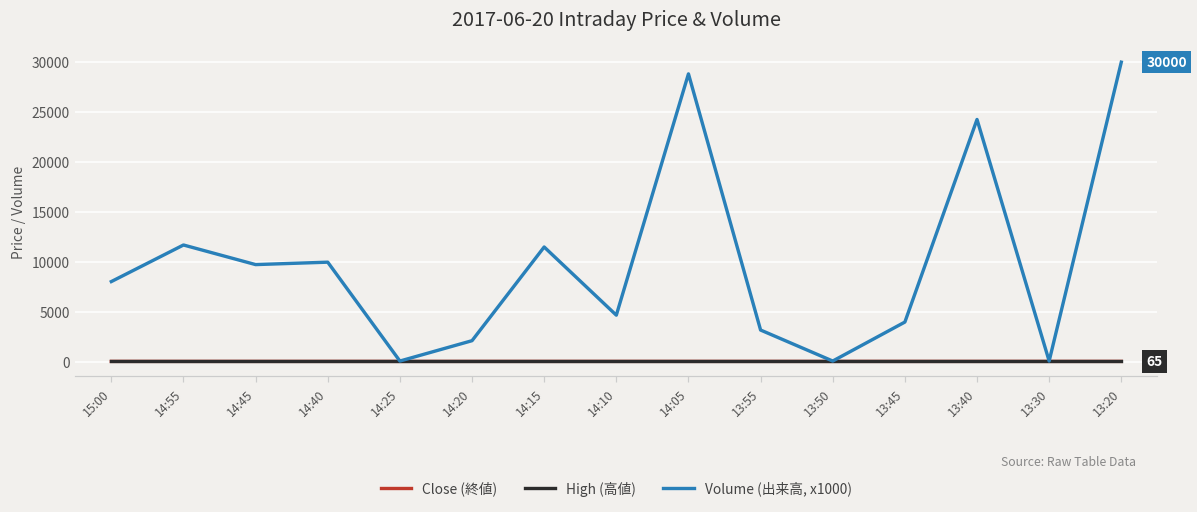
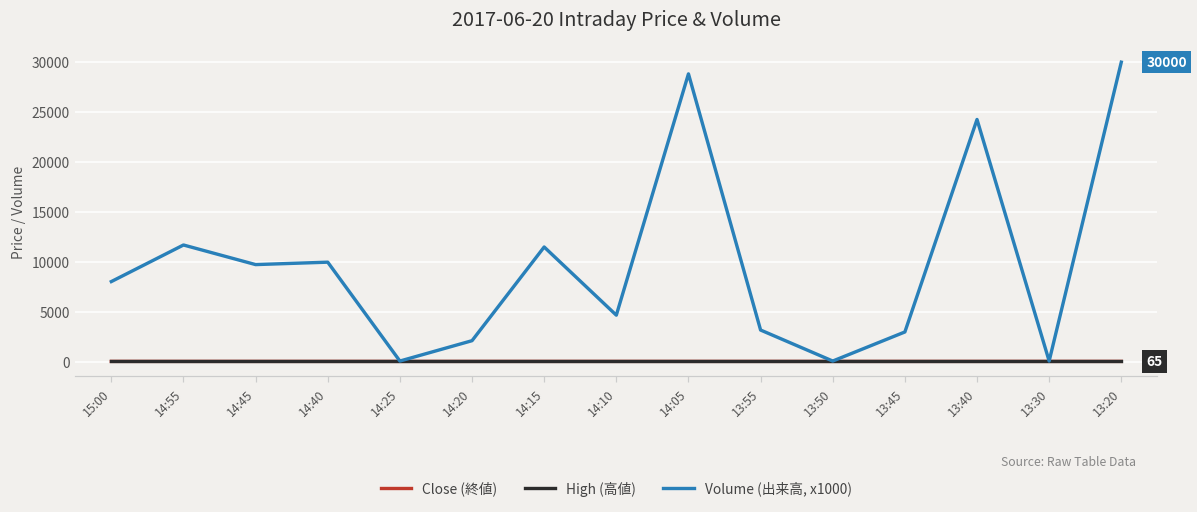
  {
    "High (高値)": {
      "15:00": 0,
      "14:55": 0,
      "14:45": 0,
      "14:40": 0,
      "14:20": 0,
      "14:15": 0,
      "14:10": 0,
      "14:05": 0,
      "13:55": 0,
      "13:45": 0,
      "13:40": 0
    },
    "Volume (出来高, x1000)": {
      "15:00": 8000,
      "14:55": 12000,
      "14:45": 10000,
      "14:40": 10000,
      "14:20": 2000,
      "14:15": 12000,
      "14:10": 5000,
      "14:05": 29000,
      "13:55": 3000,
-     "13:45": 4000,
+     "13:45": 3000,
      "13:40": 24000
    }
  }
